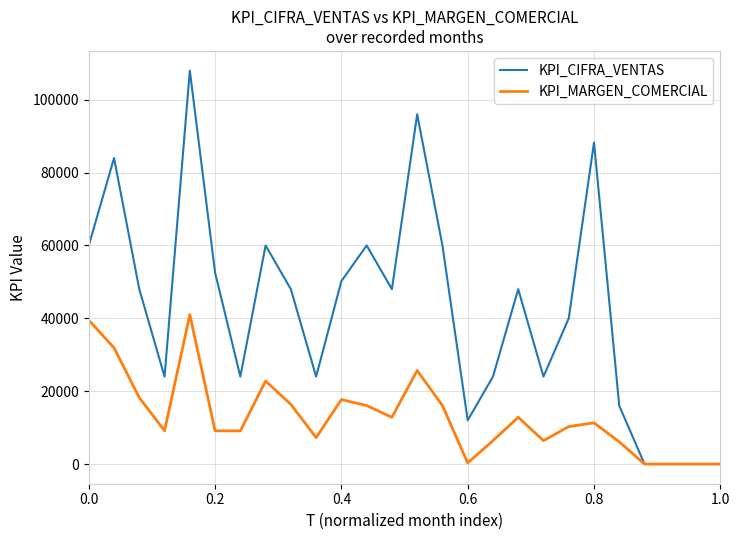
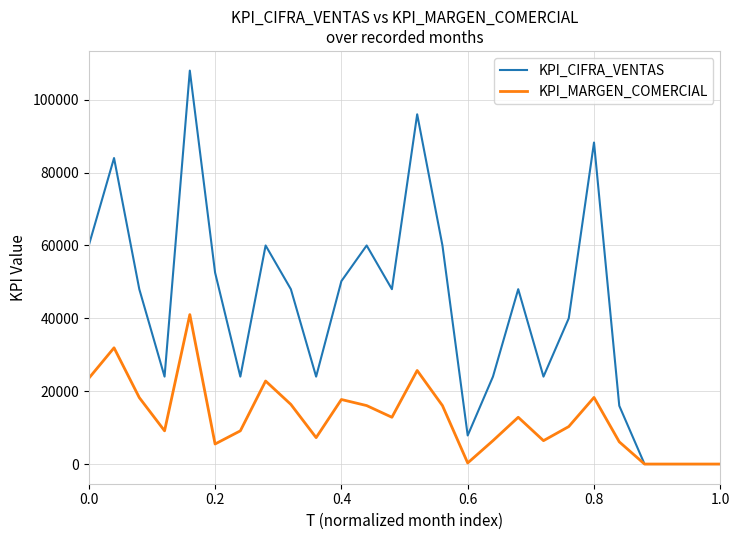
  {
    "KPI_CIFRA_VENTAS": {
      "0.0": 60000,
      "0.2": 53000,
      "0.4": 50000,
-     "0.6": 12000,
+     "0.6": 8000,
      "0.8": 88000
    },
    "KPI_MARGEN_COMERCIAL": {
-     "0.0": 39000,
-     "0.2": 9000,
+     "0.0": 24000,
+     "0.2": 6000,
      "0.4": 18000,
      "0.6": 0,
-     "0.8": 11000
+     "0.8": 18000
    }
  }
